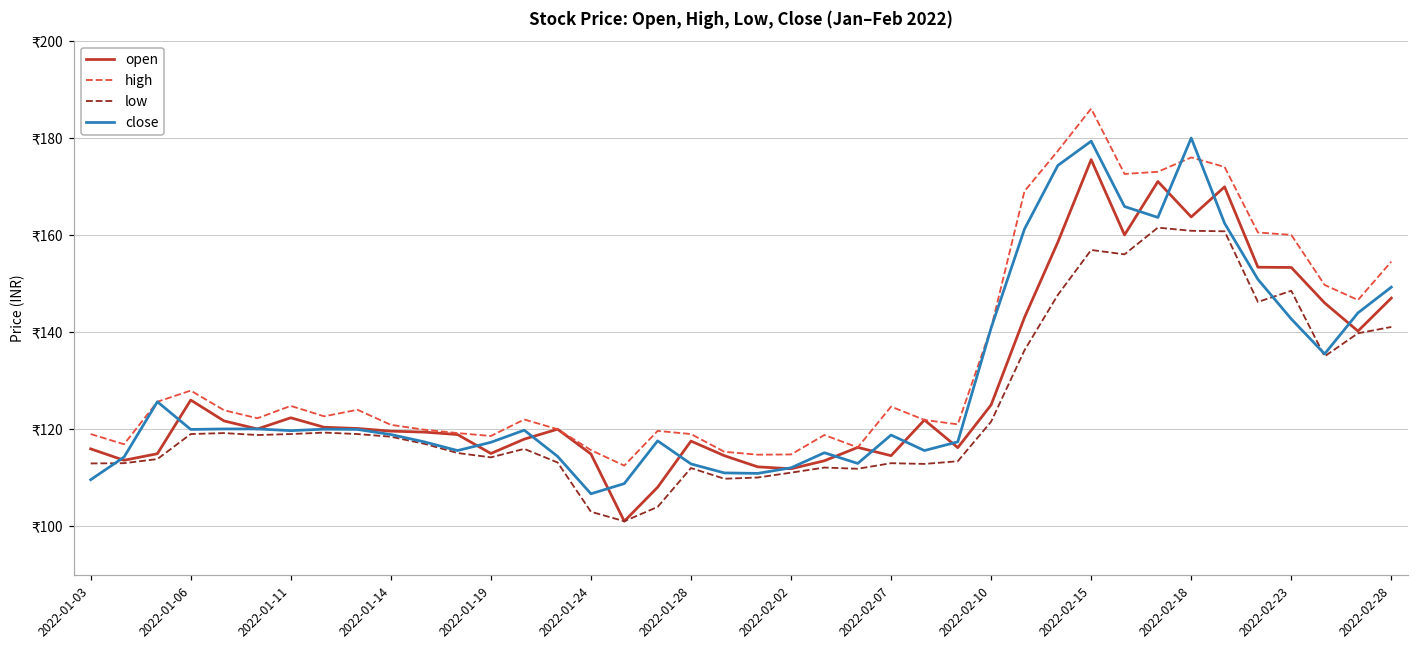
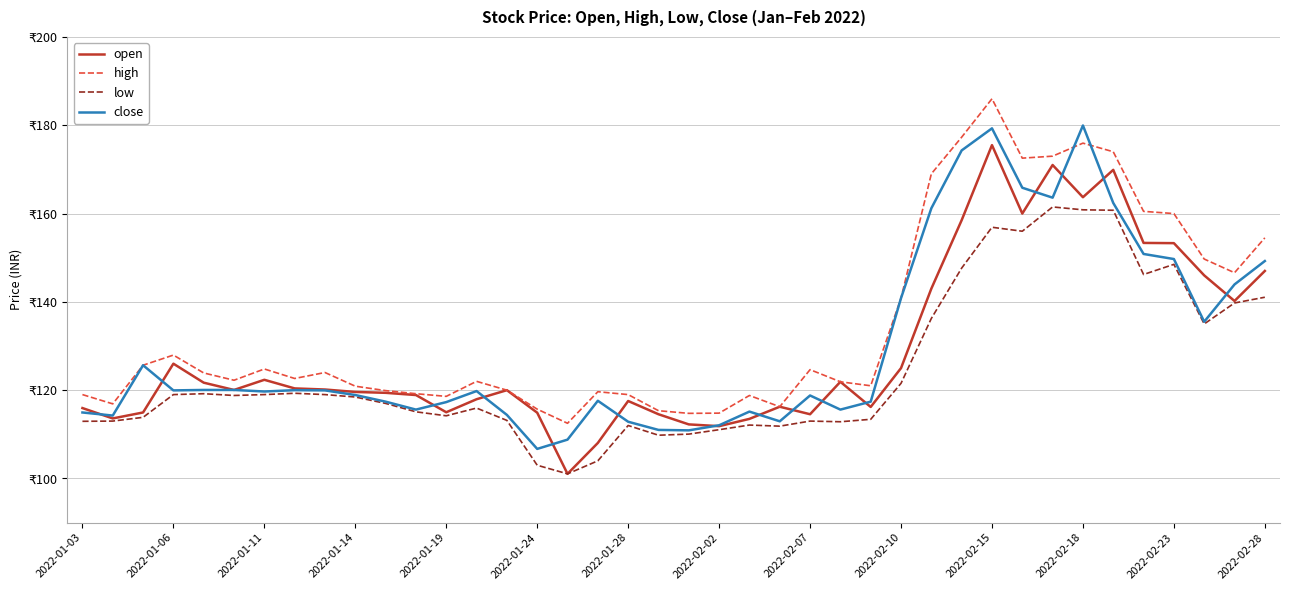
  {
    "close": {
-     "2022-01-03": "₹110",
+     "2022-01-03": "₹115",
      "2022-01-06": "₹120",
      "2022-01-11": "₹120",
      "2022-01-19": "₹117",
      "2022-01-24": "₹107",
      "2022-01-28": "₹113",
      "2022-02-07": "₹119",
      "2022-02-15": "₹179",
      "2022-02-18": "₹180",
-     "2022-02-23": "₹143",
+     "2022-02-23": "₹150",
      "2022-02-28": "₹149"
    }
  }
